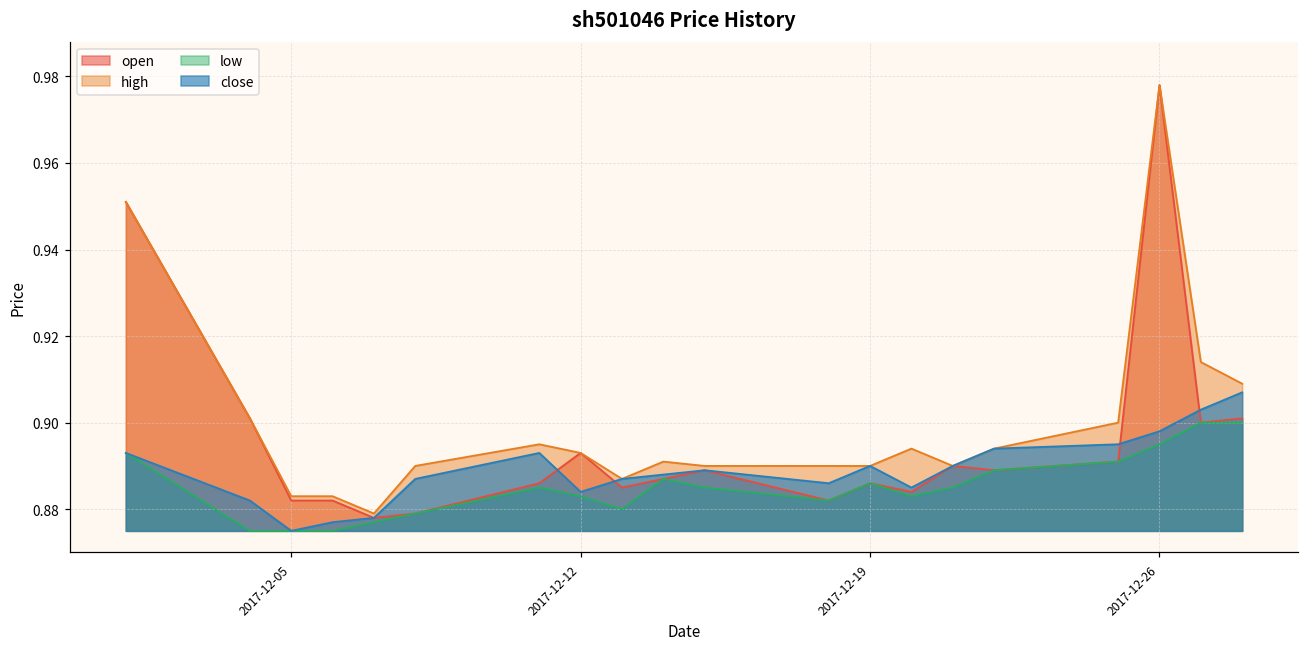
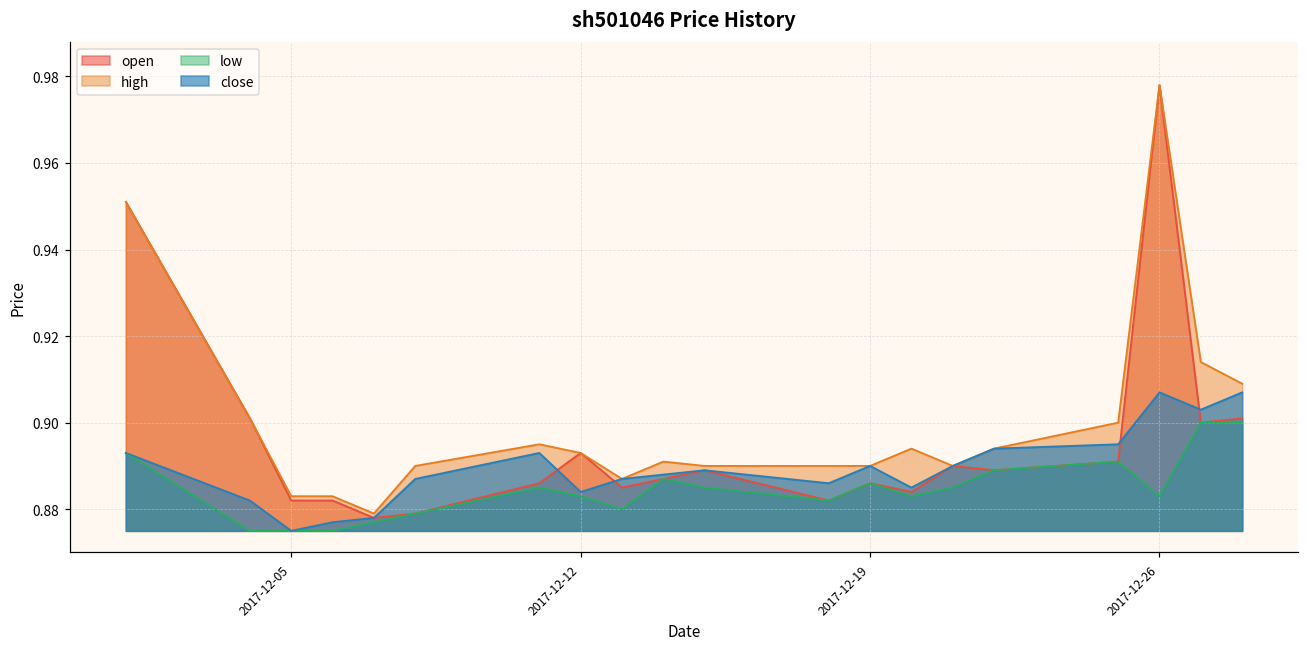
  {
    "low": {
      "2017-12-12": 0.883,
-     "2017-12-26": 0.895
+     "2017-12-26": 0.883
    },
    "close": {
      "2017-12-12": 0.884,
-     "2017-12-26": 0.898
+     "2017-12-26": 0.907
    }
  }
